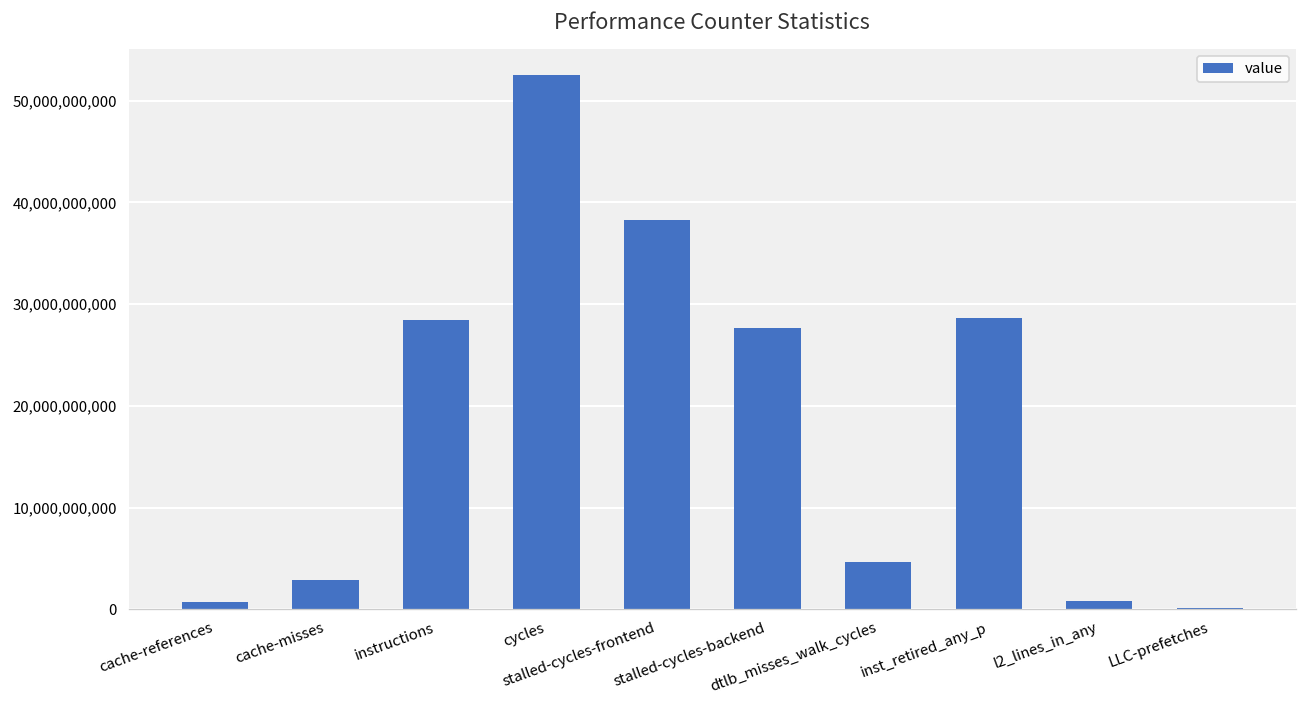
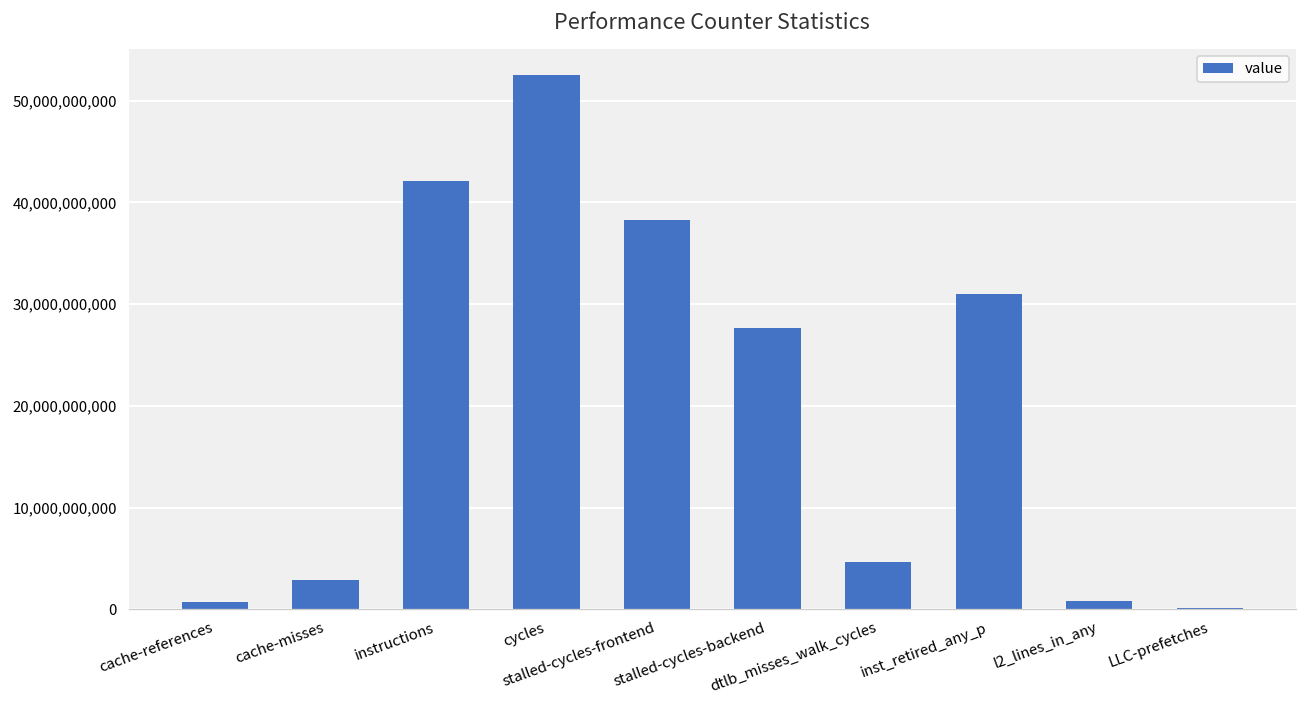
  {
    "cache-references": "1,000,000,000",
    "cache-misses": "3,000,000,000",
-   "instructions": "28,000,000,000",
+   "instructions": "42,000,000,000",
    "cycles": "52,000,000,000",
    "stalled-cycles-frontend": "38,000,000,000",
    "stalled-cycles-backend": "28,000,000,000",
    "dtlb_misses_walk_cycles": "5,000,000,000",
-   "inst_retired_any_p": "29,000,000,000",
+   "inst_retired_any_p": "31,000,000,000",
    "l2_lines_in_any": "1,000,000,000"
  }
